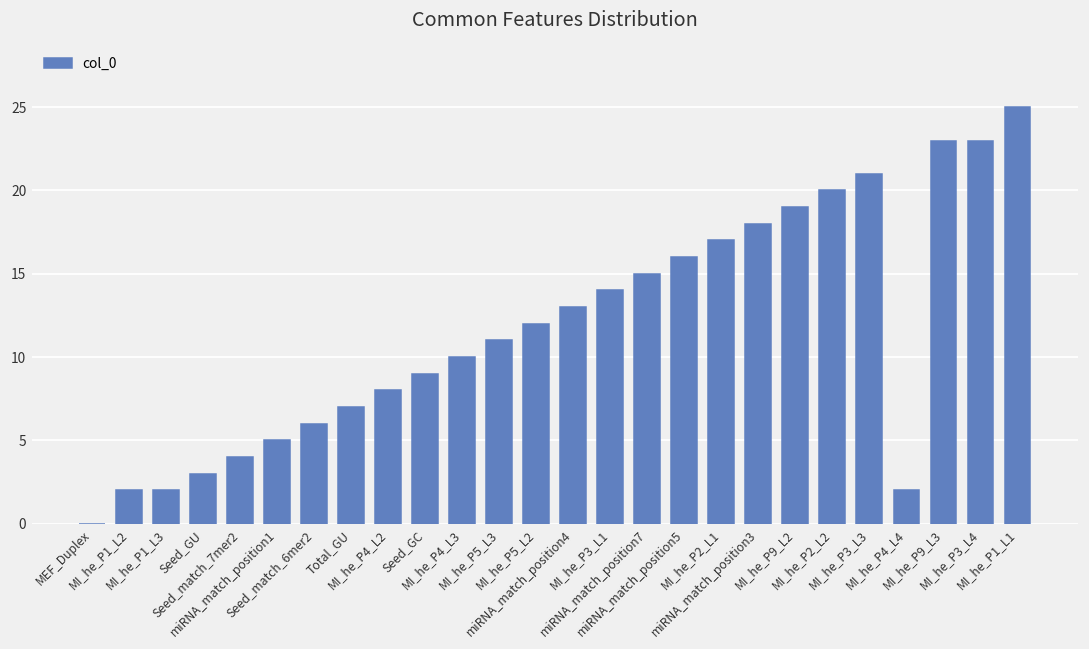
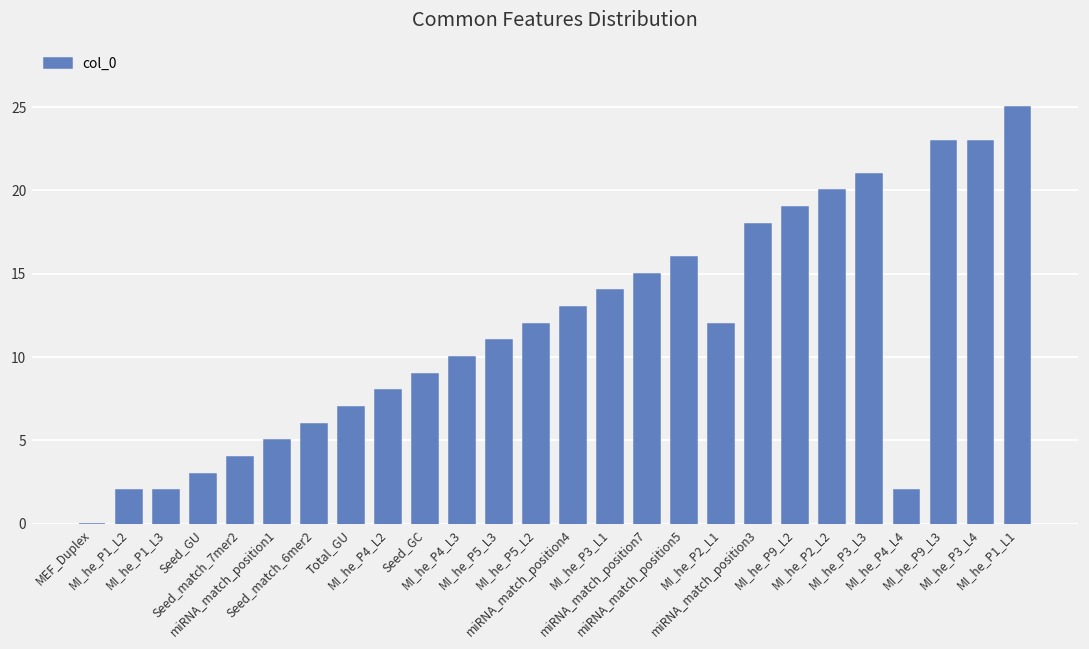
  {
    "MEF_Duplex": 0,
    "MI_he_P1_L2": 2,
    "MI_he_P1_L3": 2,
    "Seed_GU": 3,
    "Seed_match_7mer2": 4,
    "miRNA_match_position1": 5,
    "Seed_match_6mer2": 6,
    "Total_GU": 7,
    "MI_he_P4_L2": 8,
    "Seed_GC": 9,
    "MI_he_P4_L3": 10,
    "MI_he_P5_L3": 11,
    "MI_he_P5_L2": 12,
    "miRNA_match_position4": 13,
    "MI_he_P3_L1": 14,
    "miRNA_match_position7": 15,
    "miRNA_match_position5": 16,
-   "MI_he_P2_L1": 17,
+   "MI_he_P2_L1": 12,
    "miRNA_match_position3": 18,
    "MI_he_P9_L2": 19,
    "MI_he_P2_L2": 20,
    "MI_he_P3_L3": 21,
    "MI_he_P4_L4": 2,
    "MI_he_P9_L3": 23,
    "MI_he_P3_L4": 23,
    "MI_he_P1_L1": 25
  }
